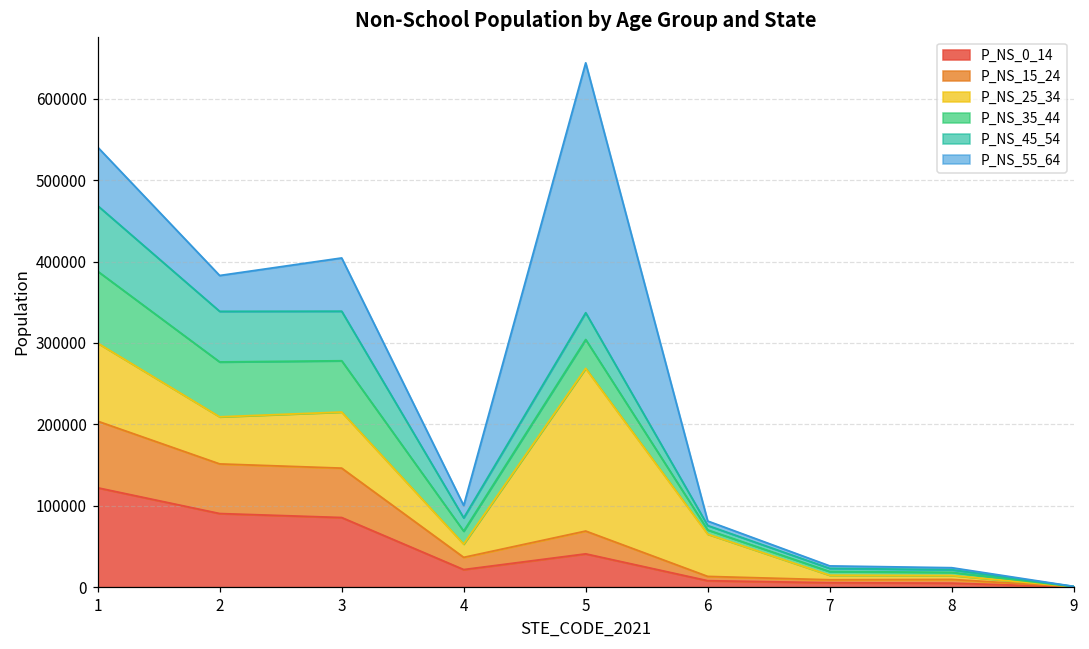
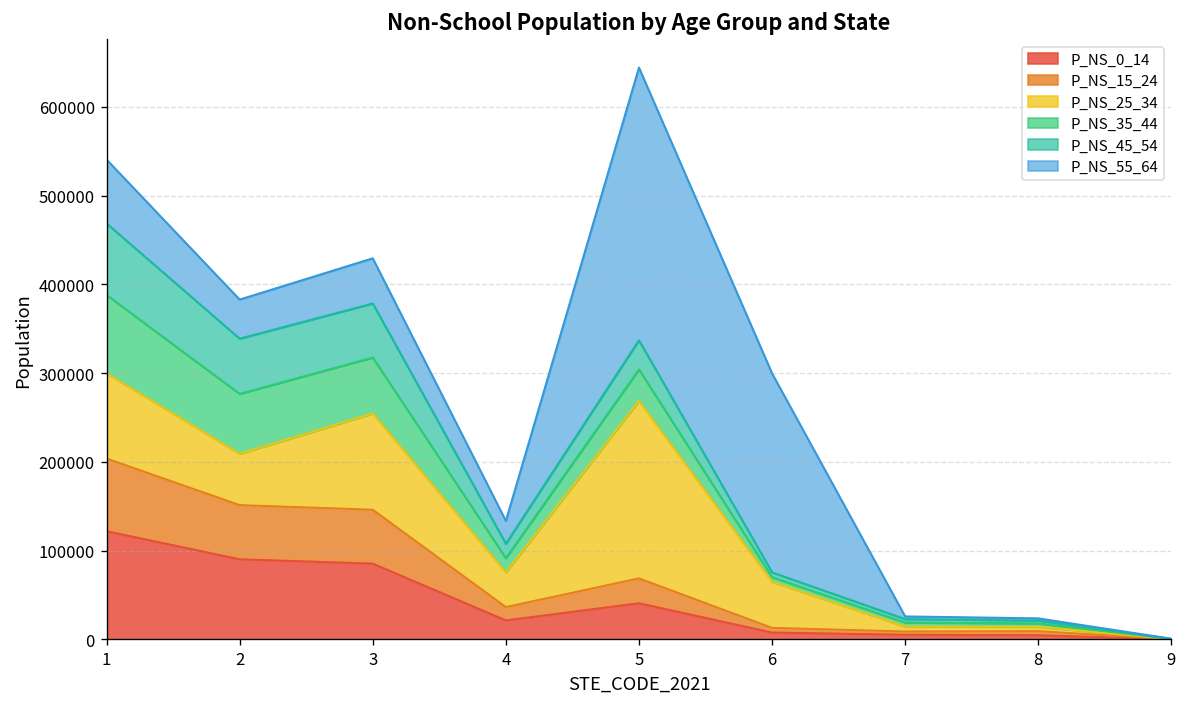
  {
    "P_NS_25_34": {
      "1": 100000,
      "2": 60000,
-     "3": 70000,
-     "4": 20000,
+     "3": 110000,
+     "4": 40000,
      "5": 200000,
      "6": 50000,
      "7": 10000,
      "8": 0
    },
    "P_NS_55_64": {
      "1": 70000,
      "2": 40000,
-     "3": 70000,
-     "4": 20000,
+     "3": 50000,
+     "4": 30000,
      "5": 310000,
-     "6": 10000
+     "6": 220000
    }
  }
